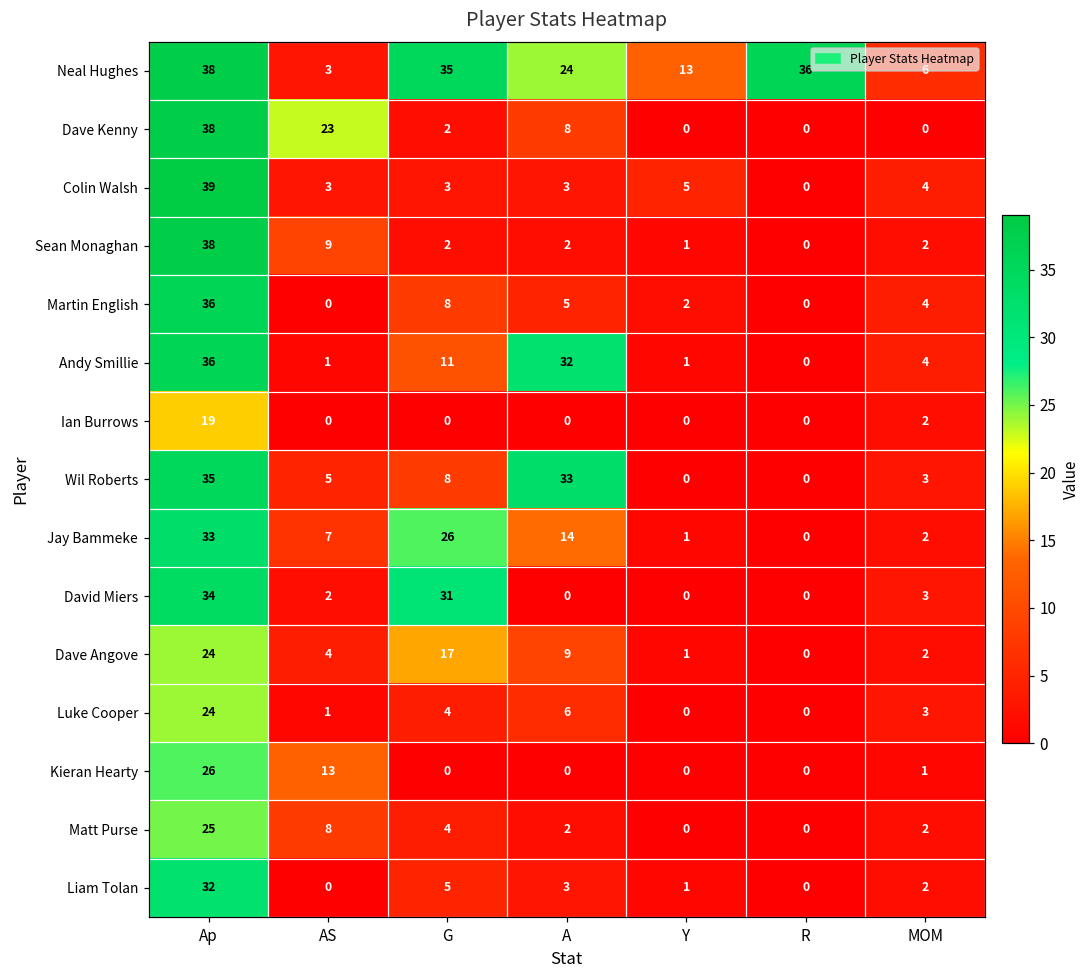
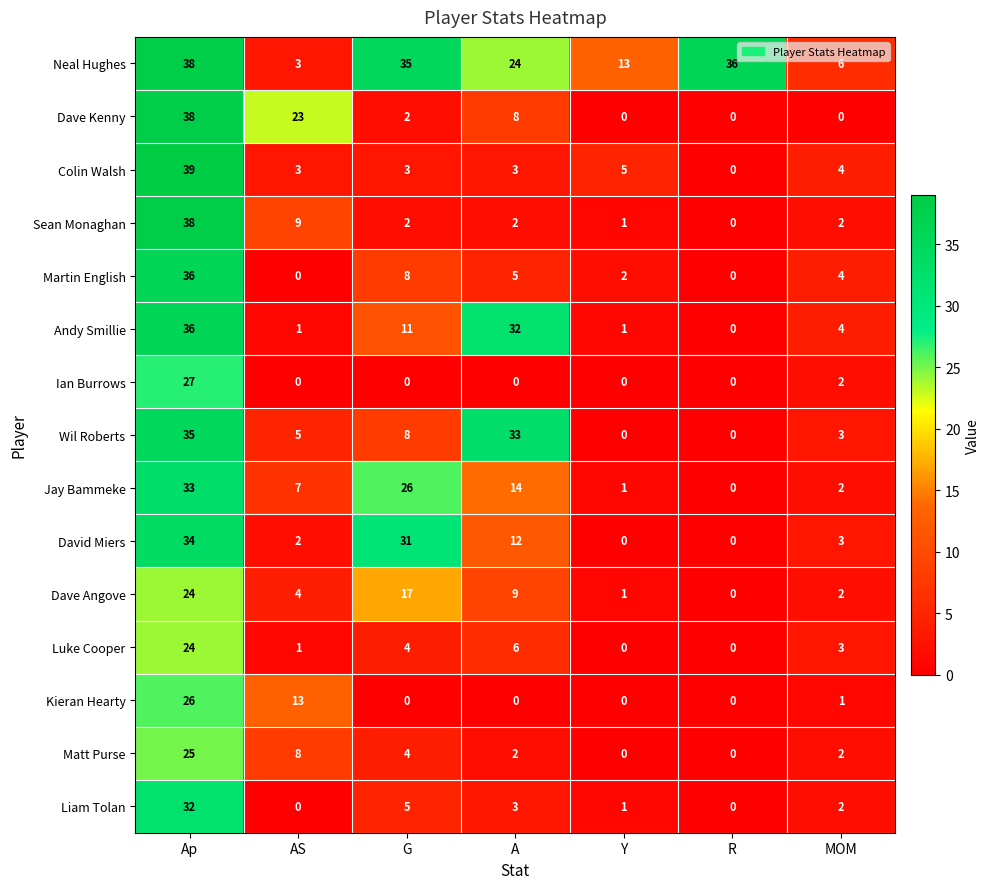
  {
    "Neal Hughes": {
      "Ap": 38,
      "AS": 3,
      "G": 35,
      "A": 24,
      "Y": 13
    },
    "Dave Kenny": {
      "Ap": 38,
      "AS": 23,
      "G": 2,
      "A": 8,
      "Y": 0,
      "R": 0,
      "MOM": 0
    },
    "Colin Walsh": {
      "Ap": 39,
      "AS": 3,
      "G": 3,
      "A": 3,
      "Y": 5,
      "R": 0,
      "MOM": 4
    },
    "Sean Monaghan": {
      "Ap": 38,
      "AS": 9,
      "G": 2,
      "A": 2,
      "Y": 1,
      "R": 0,
      "MOM": 2
    },
    "Martin English": {
      "Ap": 36,
      "AS": 0,
      "G": 8,
      "A": 5,
      "Y": 2,
      "R": 0,
      "MOM": 4
    },
    "Andy Smillie": {
      "Ap": 36,
      "AS": 1,
      "G": 11,
      "A": 32,
      "Y": 1,
      "R": 0,
      "MOM": 4
    },
    "Ian Burrows": {
-     "Ap": 19,
+     "Ap": 27,
      "AS": 0,
      "G": 0,
      "A": 0,
      "Y": 0,
      "R": 0,
      "MOM": 2
    },
    "Wil Roberts": {
      "Ap": 35,
      "AS": 5,
      "G": 8,
      "A": 33,
      "Y": 0,
      "R": 0,
      "MOM": 3
    },
    "Jay Bammeke": {
      "Ap": 33,
      "AS": 7,
      "G": 26,
      "A": 14,
      "Y": 1,
      "R": 0,
      "MOM": 2
    },
    "David Miers": {
      "Ap": 34,
      "AS": 2,
      "G": 31,
-     "A": 0,
+     "A": 12,
      "Y": 0,
      "R": 0,
      "MOM": 3
    },
    "Dave Angove": {
      "Ap": 24,
      "AS": 4,
      "G": 17,
      "A": 9,
      "Y": 1,
      "R": 0,
      "MOM": 2
    },
    "Luke Cooper": {
      "Ap": 24,
      "AS": 1,
      "G": 4,
      "A": 6,
      "Y": 0,
      "R": 0,
      "MOM": 3
    },
    "Kieran Hearty": {
      "Ap": 26,
      "AS": 13,
      "G": 0,
      "A": 0,
      "Y": 0,
      "R": 0,
      "MOM": 1
    },
    "Matt Purse": {
      "Ap": 25,
      "AS": 8,
      "G": 4,
      "A": 2,
      "Y": 0,
      "R": 0,
      "MOM": 2
    },
    "Liam Tolan": {
      "Ap": 32,
      "AS": 0,
      "G": 5,
      "A": 3,
      "Y": 1,
      "R": 0,
      "MOM": 2
    }
  }
